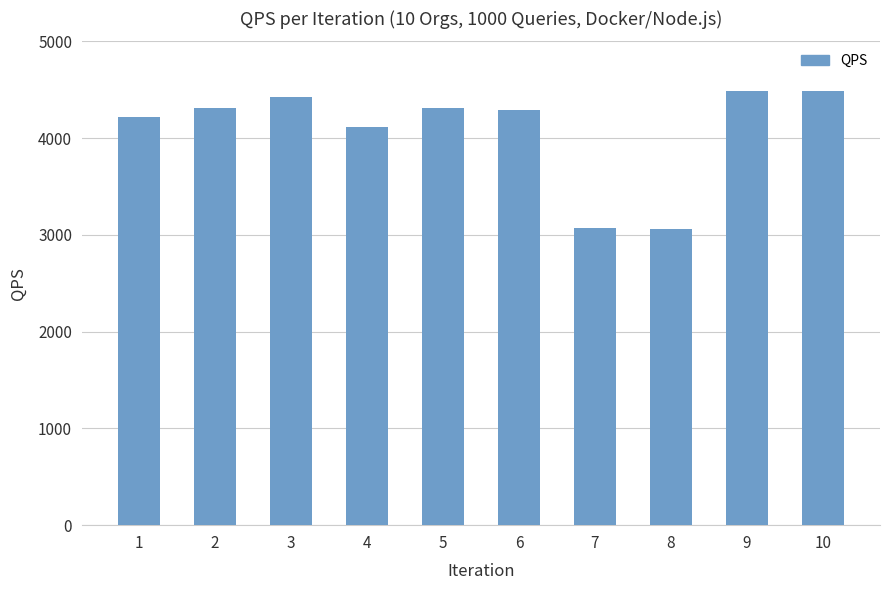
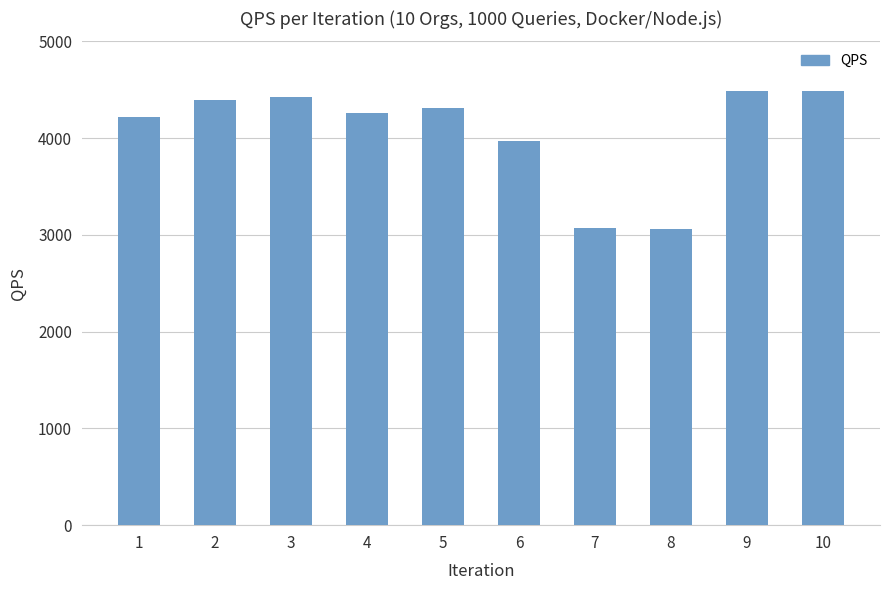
  {
    "1": 4200,
-   "2": 4300,
+   "2": 4400,
    "3": 4400,
-   "4": 4100,
+   "4": 4300,
    "5": 4300,
-   "6": 4300,
+   "6": 4000,
    "7": 3100,
    "8": 3100,
    "9": 4500,
    "10": 4500
  }
